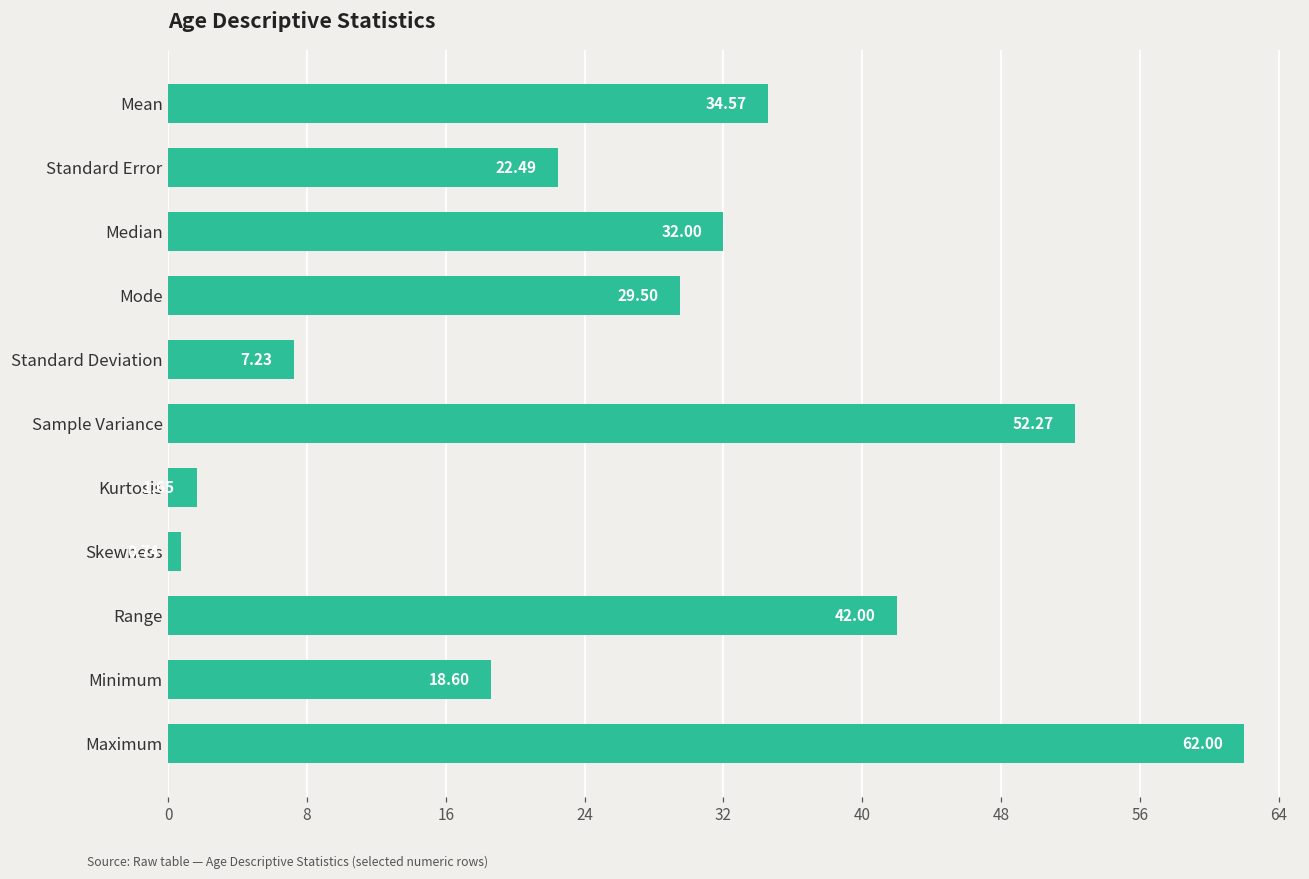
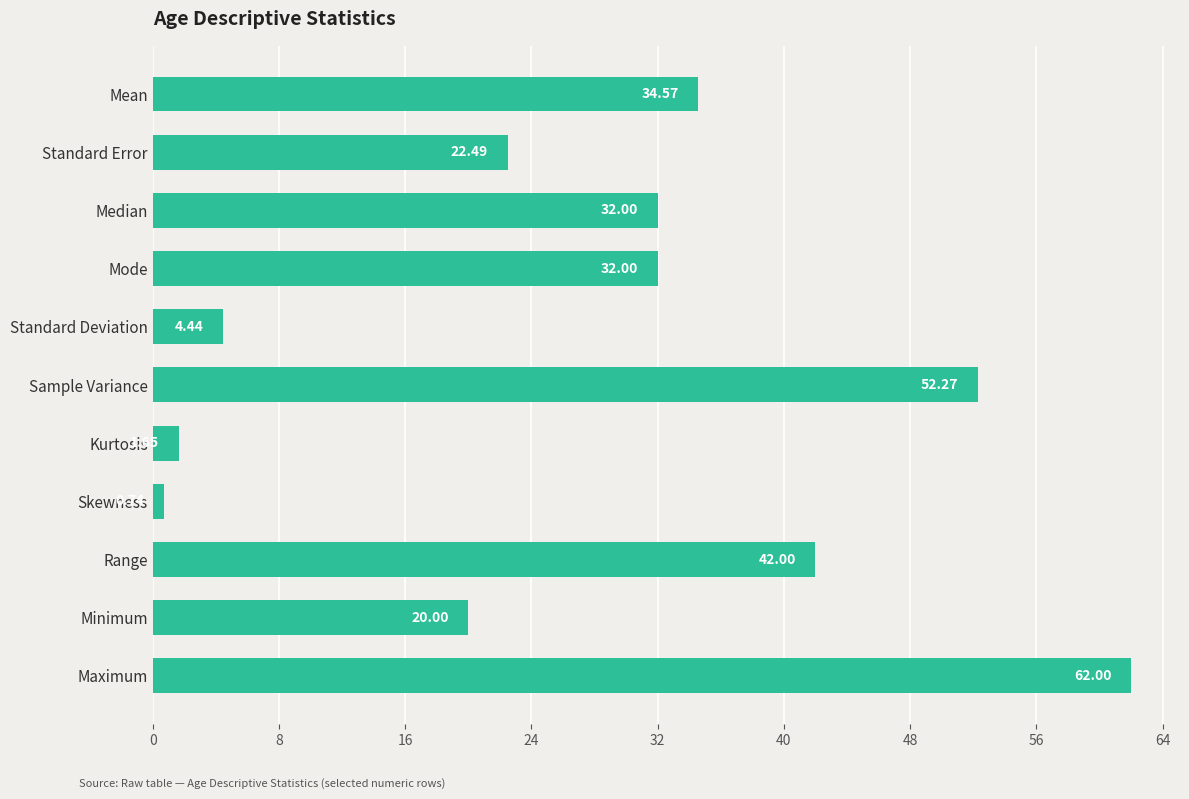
  {
    "Mean": 34.57,
    "Standard Error": 22.49,
    "Median": 32.00,
-   "Mode": 29.50,
-   "Standard Deviation": 7.23,
+   "Mode": 32.00,
+   "Standard Deviation": 4.44,
    "Sample Variance": 52.27,
    "Range": 42.00,
-   "Minimum": 18.60,
+   "Minimum": 20.00,
    "Maximum": 62.00
  }
